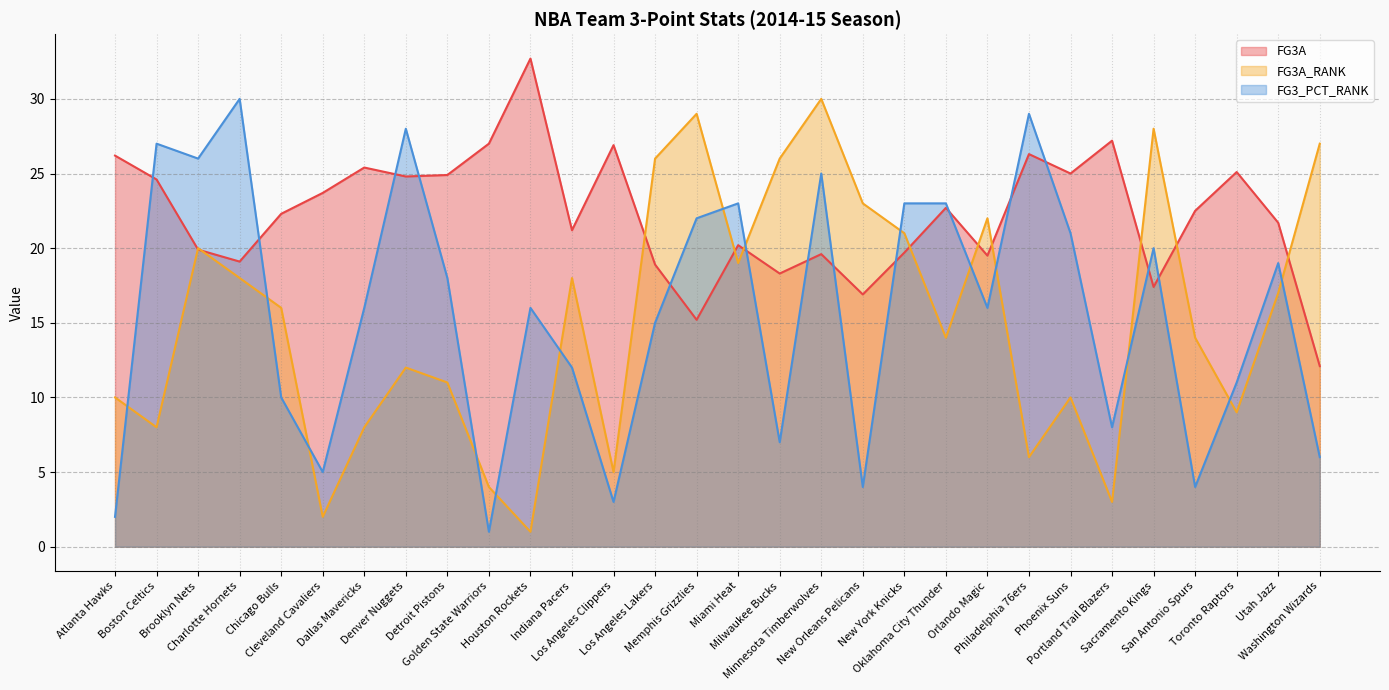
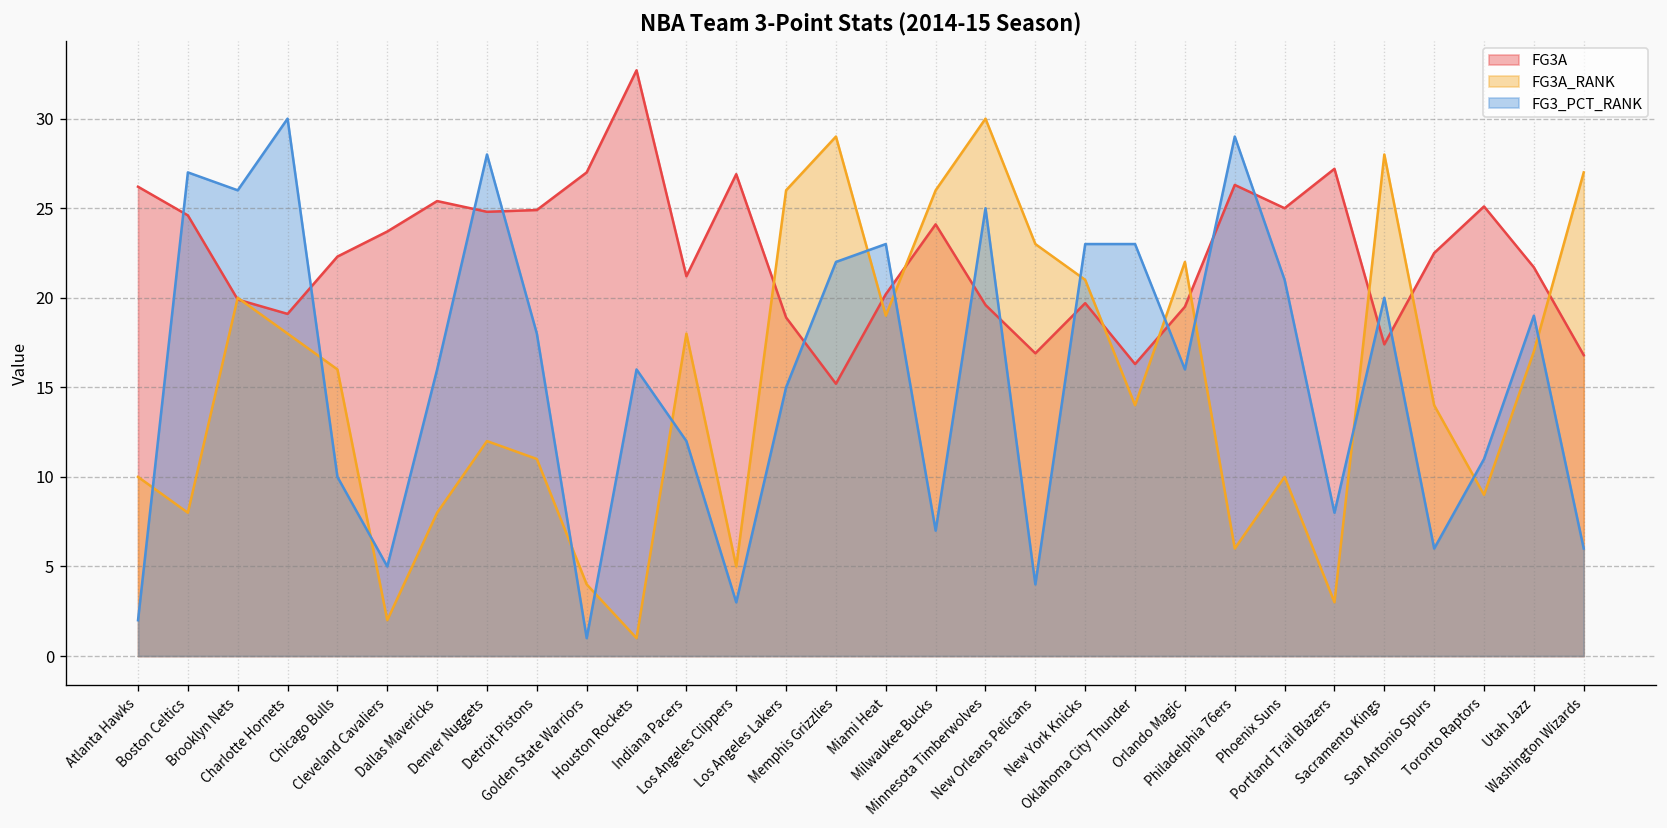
  {
    "FG3A": {
      "Atlanta Hawks": 26.2,
      "Boston Celtics": 24.6,
      "Charlotte Hornets": 19.1,
      "Chicago Bulls": 22.3,
      "Cleveland Cavaliers": 23.7,
      "Dallas Mavericks": 25.4,
      "Denver Nuggets": 24.8,
      "Detroit Pistons": 24.9,
      "Golden State Warriors": 27.0,
      "Houston Rockets": 32.7,
      "Indiana Pacers": 21.2,
      "Los Angeles Clippers": 26.9,
      "Los Angeles Lakers": 18.9,
      "Memphis Grizzlies": 15.2,
      "Miami Heat": 20.2,
-     "Milwaukee Bucks": 18.3,
+     "Milwaukee Bucks": 24.1,
      "Minnesota Timberwolves": 19.6,
      "New Orleans Pelicans": 16.9,
      "New York Knicks": 19.7,
-     "Oklahoma City Thunder": 22.7,
+     "Oklahoma City Thunder": 16.3,
      "Orlando Magic": 19.5,
      "Philadelphia 76ers": 26.3,
      "Phoenix Suns": 25.0,
      "Portland Trail Blazers": 27.2,
      "Sacramento Kings": 17.4,
      "San Antonio Spurs": 22.5,
      "Toronto Raptors": 25.1,
      "Utah Jazz": 21.7,
-     "Washington Wizards": 12.1
+     "Washington Wizards": 16.8
    },
    "FG3A_RANK": {
      "Atlanta Hawks": 10.0,
      "Boston Celtics": 8.0,
      "Charlotte Hornets": 18.0,
      "Chicago Bulls": 16.0,
      "Cleveland Cavaliers": 2.0,
      "Dallas Mavericks": 8.0,
      "Denver Nuggets": 12.0,
      "Detroit Pistons": 11.0,
      "Golden State Warriors": 4.0,
      "Houston Rockets": 1.0,
      "Indiana Pacers": 18.0,
      "Los Angeles Clippers": 5.0,
      "Los Angeles Lakers": 26.0,
      "Memphis Grizzlies": 29.0,
      "Miami Heat": 19.0,
      "Milwaukee Bucks": 26.0,
      "Minnesota Timberwolves": 30.0,
      "New Orleans Pelicans": 23.0,
      "New York Knicks": 21.0,
      "Oklahoma City Thunder": 14.0,
      "Orlando Magic": 22.0,
      "Philadelphia 76ers": 6.0,
      "Phoenix Suns": 10.0,
      "Portland Trail Blazers": 3.0,
      "Sacramento Kings": 28.0,
      "San Antonio Spurs": 14.0,
      "Toronto Raptors": 9.0,
      "Utah Jazz": 17.0,
      "Washington Wizards": 27.0
    },
    "FG3_PCT_RANK": {
      "Atlanta Hawks": 2,
      "Boston Celtics": 27,
      "Brooklyn Nets": 26,
      "Charlotte Hornets": 30,
      "Chicago Bulls": 10,
      "Cleveland Cavaliers": 5,
      "Dallas Mavericks": 16,
      "Denver Nuggets": 28,
      "Detroit Pistons": 18,
      "Golden State Warriors": 1,
      "Houston Rockets": 16,
      "Indiana Pacers": 12,
      "Los Angeles Clippers": 3,
      "Los Angeles Lakers": 15,
      "Memphis Grizzlies": 22,
      "Miami Heat": 23,
      "Milwaukee Bucks": 7,
      "Minnesota Timberwolves": 25,
      "New Orleans Pelicans": 4,
      "New York Knicks": 23,
      "Oklahoma City Thunder": 23,
      "Orlando Magic": 16,
      "Philadelphia 76ers": 29,
      "Phoenix Suns": 21,
      "Portland Trail Blazers": 8,
      "Sacramento Kings": 20,
-     "San Antonio Spurs": 4,
+     "San Antonio Spurs": 6,
      "Toronto Raptors": 11,
      "Utah Jazz": 19,
      "Washington Wizards": 6
    }
  }
